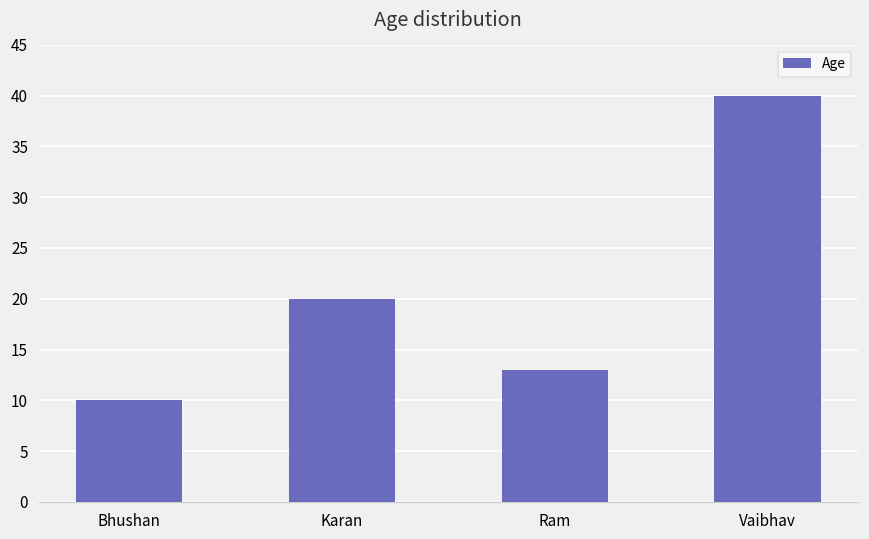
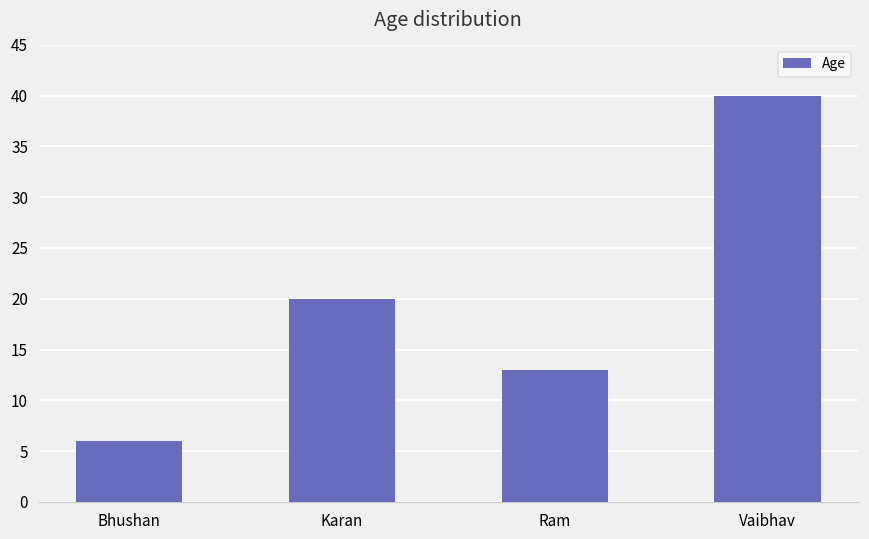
  {
-   "Bhushan": 10,
+   "Bhushan": 6,
    "Karan": 20,
    "Ram": 13,
    "Vaibhav": 40
  }
